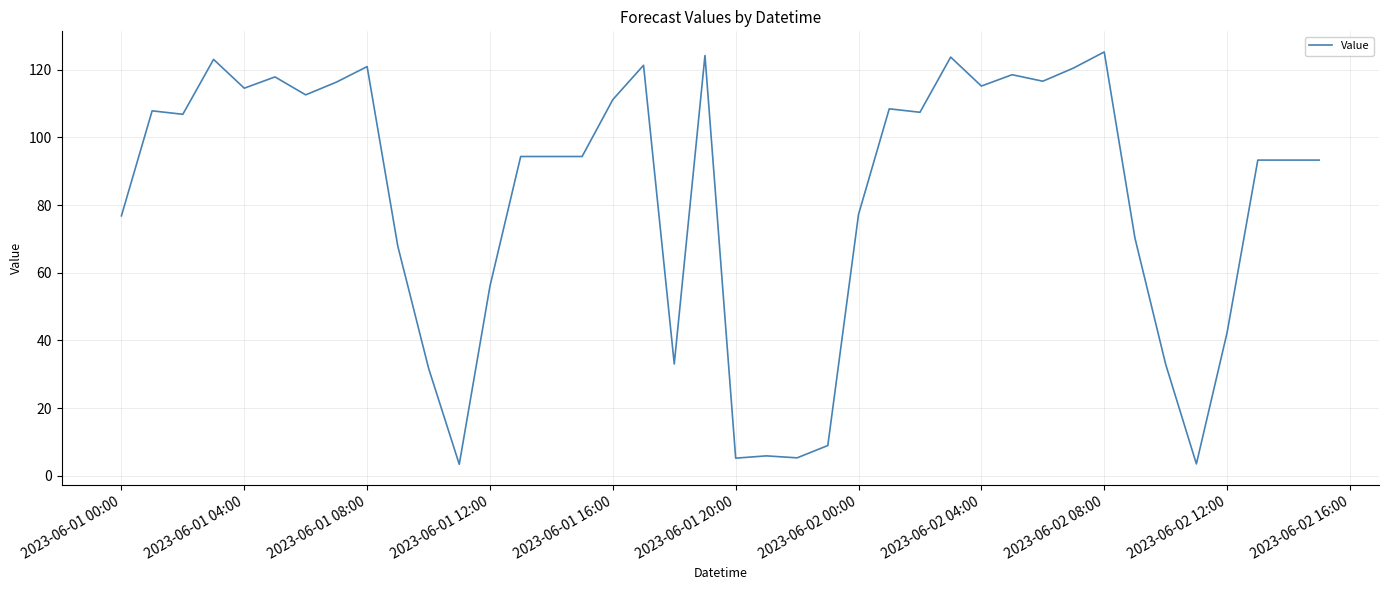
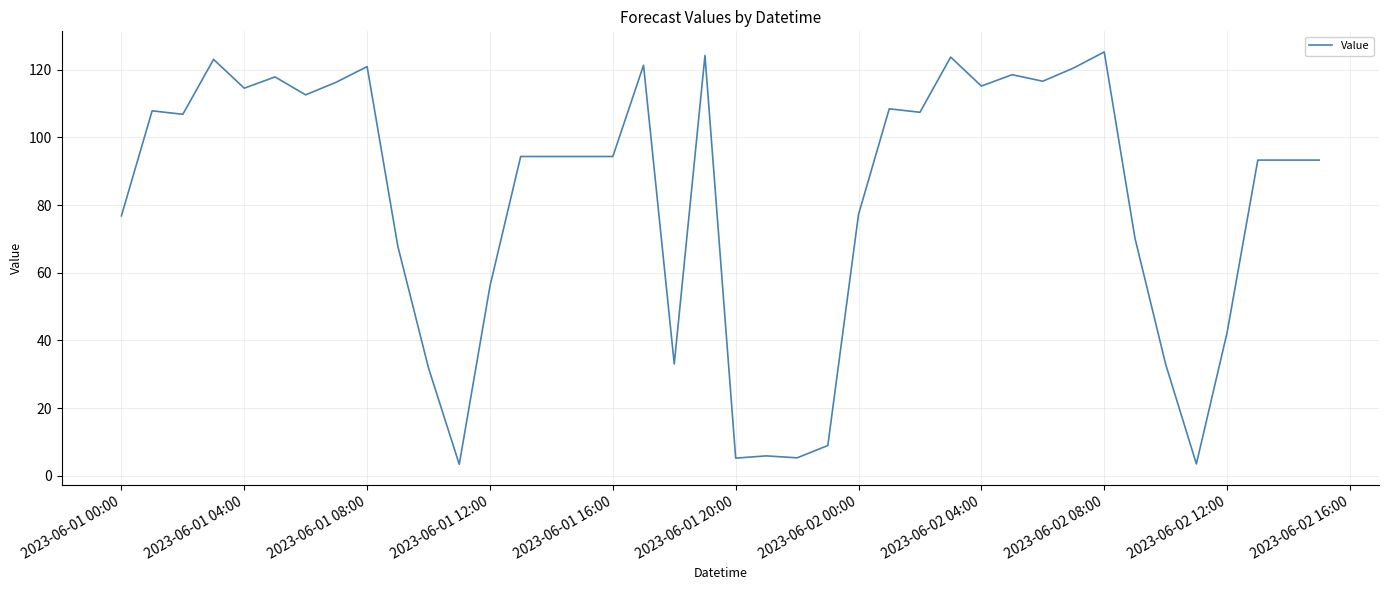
  {
    "2023-06-01 00:00": 77,
    "2023-06-01 04:00": 115,
    "2023-06-01 08:00": 121,
    "2023-06-01 12:00": 56,
-   "2023-06-01 16:00": 111,
+   "2023-06-01 16:00": 94,
    "2023-06-01 20:00": 5,
    "2023-06-02 00:00": 77,
    "2023-06-02 04:00": 115,
    "2023-06-02 08:00": 125,
    "2023-06-02 12:00": 42
  }
